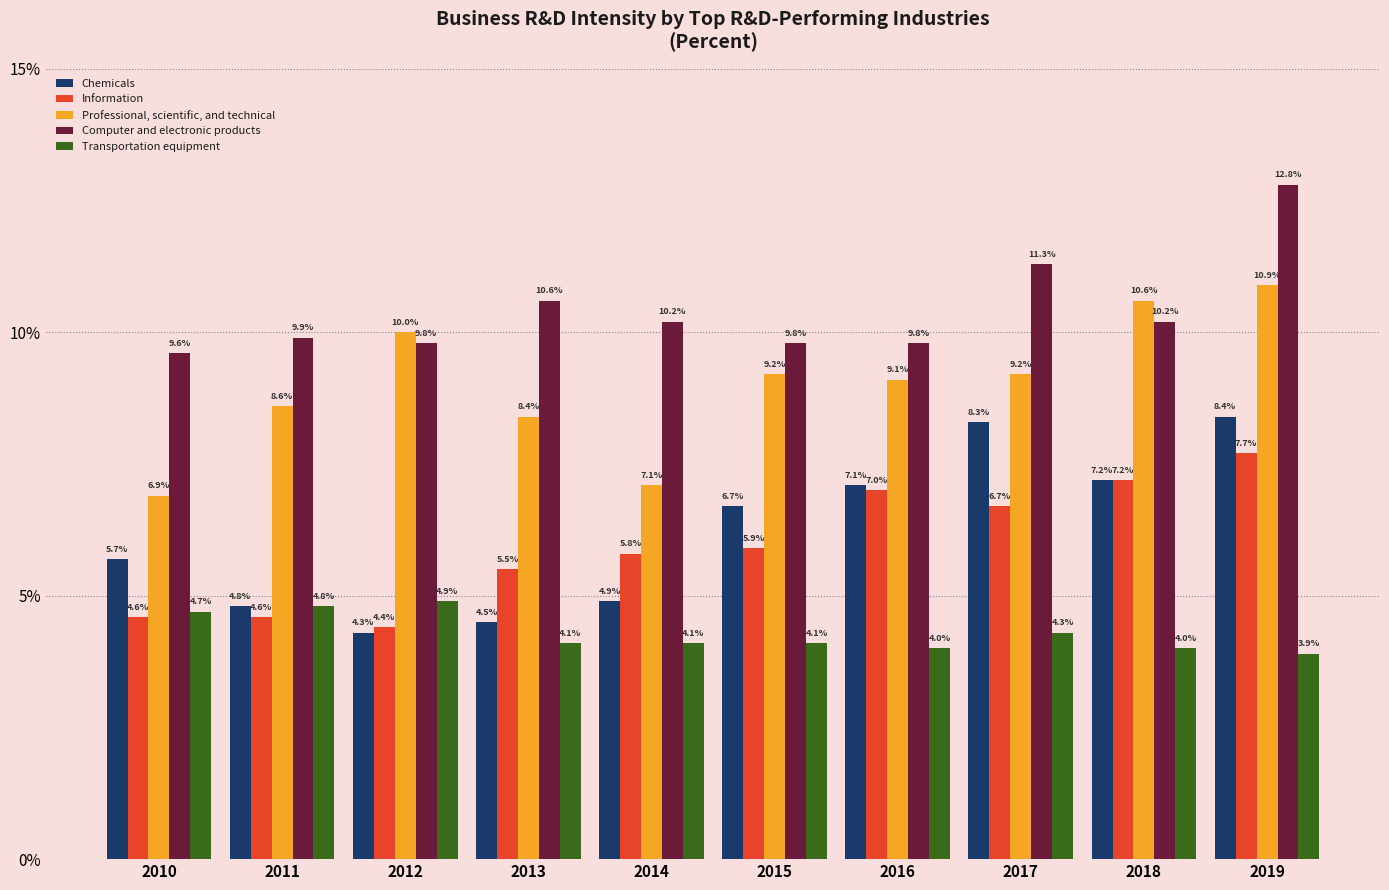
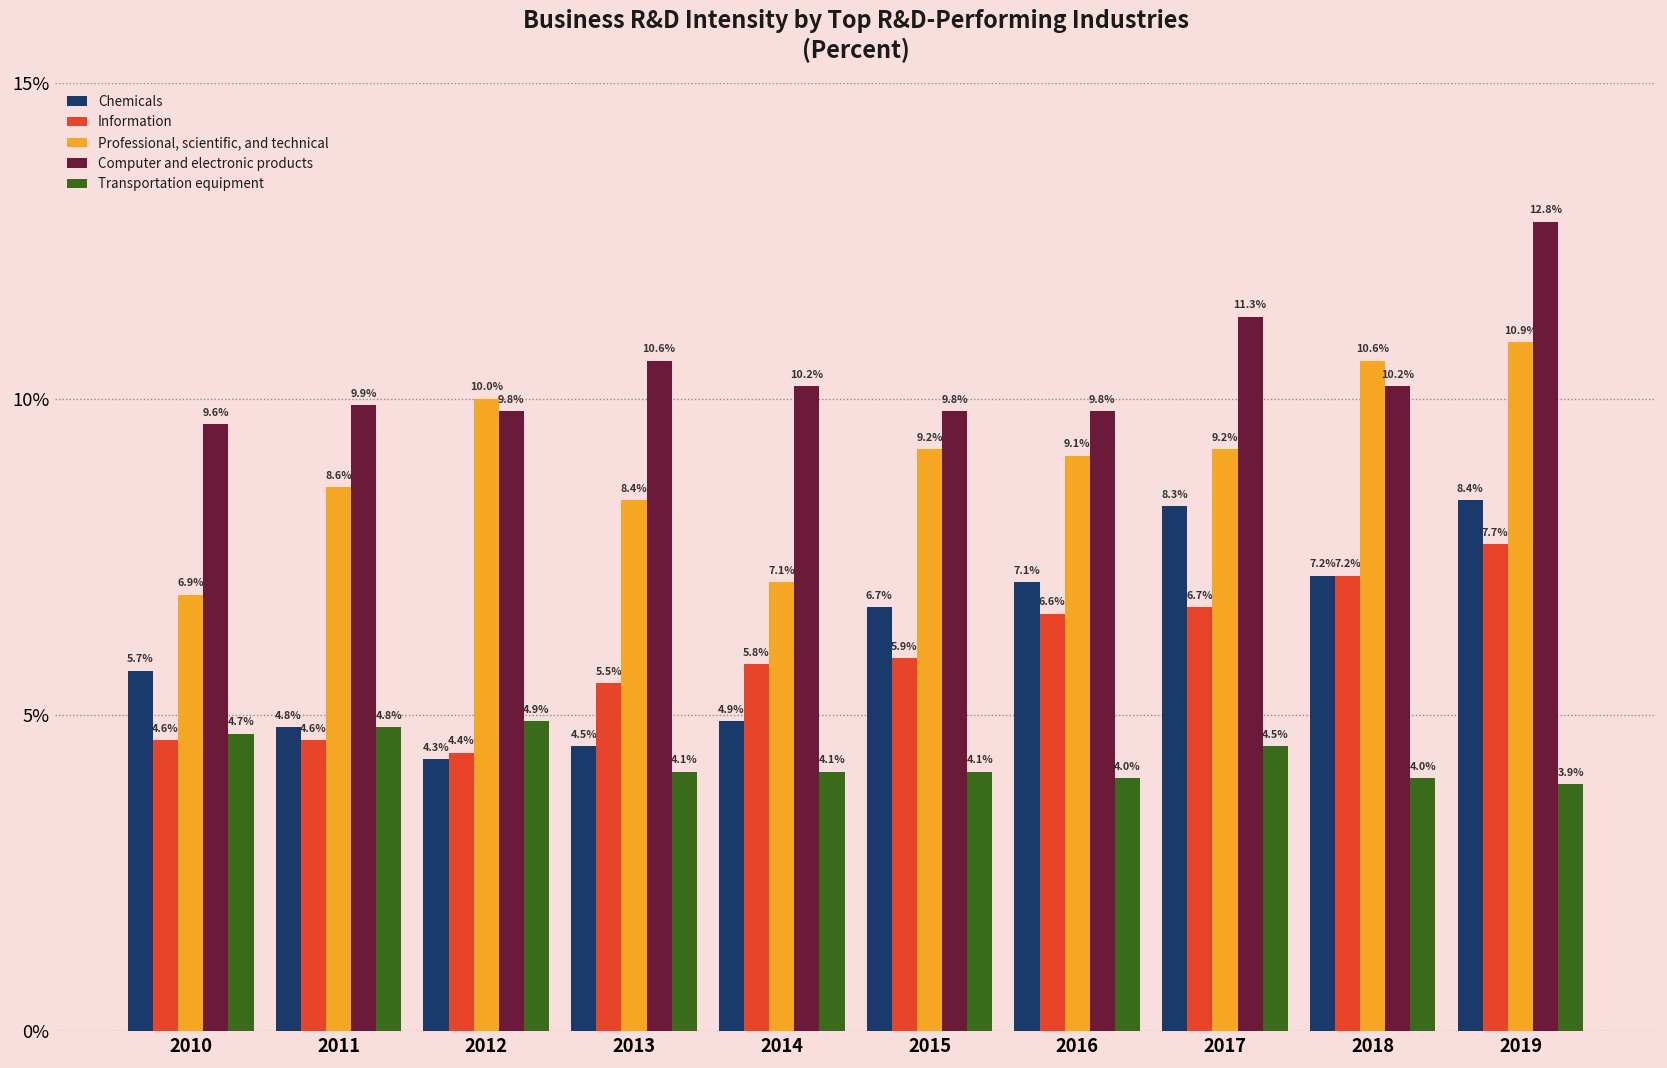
  {
    "Chemicals": {
      "2010": "5.7%",
      "2011": "4.8%",
      "2012": "4.3%",
      "2013": "4.5%",
      "2014": "4.9%",
      "2015": "6.7%",
      "2016": "7.1%",
      "2017": "8.3%",
      "2018": "7.2%",
      "2019": "8.4%"
    },
    "Information": {
      "2010": "4.6%",
      "2011": "4.6%",
      "2012": "4.4%",
      "2013": "5.5%",
      "2014": "5.8%",
      "2015": "5.9%",
-     "2016": "7.0%",
+     "2016": "6.6%",
      "2017": "6.7%",
      "2018": "7.2%",
      "2019": "7.7%"
    },
    "Professional, scientific, and technical": {
      "2010": "6.9%",
      "2011": "8.6%",
      "2012": "10.0%",
      "2013": "8.4%",
      "2014": "7.1%",
      "2015": "9.2%",
      "2016": "9.1%",
      "2017": "9.2%",
      "2018": "10.6%",
      "2019": "10.9%"
    },
    "Computer and electronic products": {
      "2010": "9.6%",
      "2011": "9.9%",
      "2012": "9.8%",
      "2013": "10.6%",
      "2014": "10.2%",
      "2015": "9.8%",
      "2016": "9.8%",
      "2017": "11.3%",
      "2018": "10.2%",
      "2019": "12.8%"
    },
    "Transportation equipment": {
      "2010": "4.7%",
      "2011": "4.8%",
      "2012": "4.9%",
      "2013": "4.1%",
      "2014": "4.1%",
      "2015": "4.1%",
      "2016": "4.0%",
-     "2017": "4.3%",
+     "2017": "4.5%",
      "2018": "4.0%",
      "2019": "3.9%"
    }
  }
